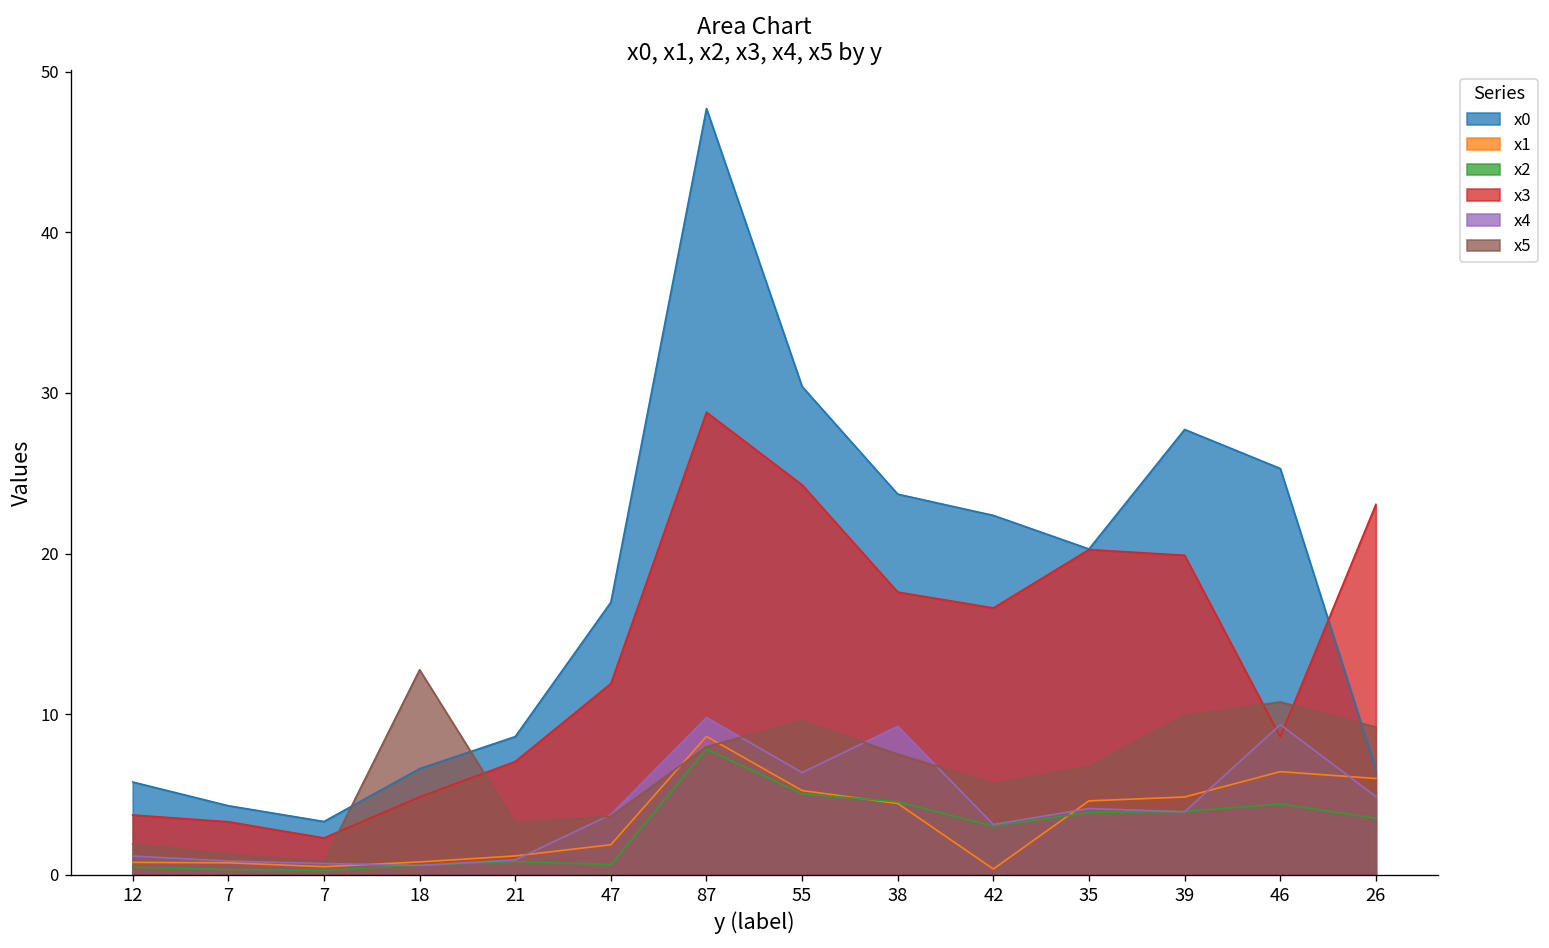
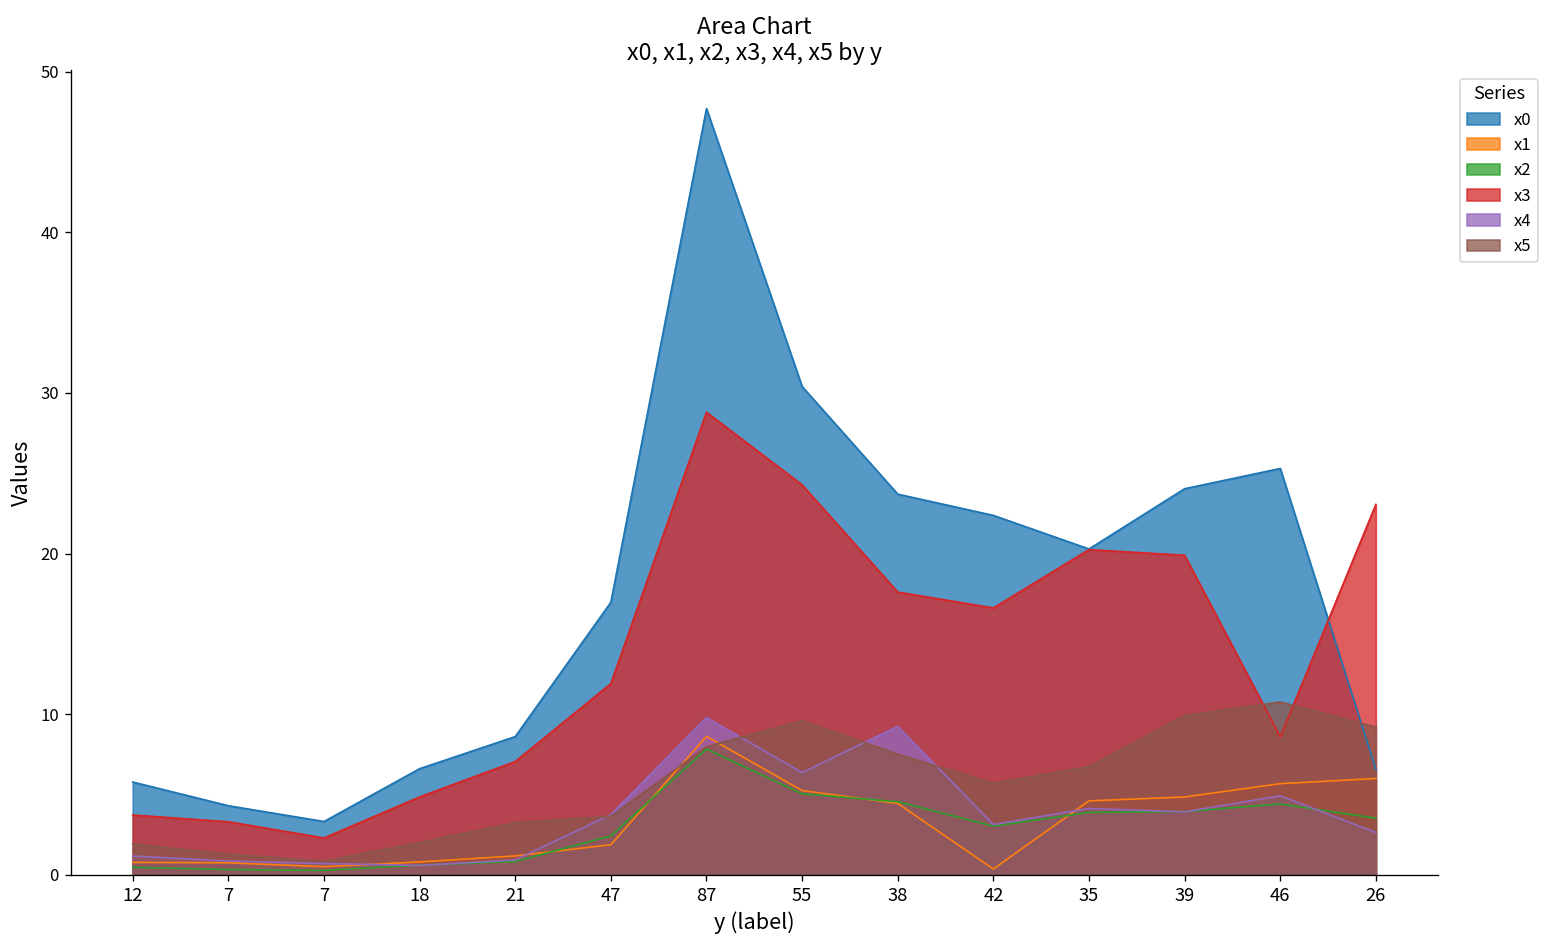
  {
    "x0": {
      "12": 5.8,
      "18": 6.6,
      "21": 8.6,
      "47": 17.0,
      "87": 47.7,
      "55": 30.4,
      "38": 23.7,
      "42": 22.4,
-     "39": 27.7,
+     "39": 24.0,
      "46": 25.3,
      "26": 6.6
    },
    "x1": {
      "12": 0.8,
      "18": 0.8,
      "21": 1.2,
      "47": 1.9,
      "87": 8.6,
      "55": 5.2,
      "42": 0.4,
      "35": 4.6,
      "39": 4.8,
-     "46": 6.4,
+     "46": 5.7,
      "26": 6.0
    },
    "x2": {
      "12": 0.5,
-     "47": 0.6,
+     "47": 2.4,
      "55": 5.0,
      "35": 3.9,
      "46": 4.4,
      "26": 3.5
    },
    "x3": {
      "12": 3.7,
      "18": 4.9,
      "21": 7.1,
      "47": 11.9,
      "87": 28.8,
      "55": 24.3,
      "38": 17.6,
      "42": 16.6,
      "39": 19.9,
      "46": 8.6,
      "26": 23.1
    },
    "x4": {
      "12": 1.2,
      "87": 9.8,
      "55": 6.4,
      "38": 9.2,
      "35": 4.1,
-     "46": 9.3,
-     "26": 4.9
+     "46": 4.9,
+     "26": 2.6
    },
    "x5": {
      "12": 1.9,
-     "18": 12.8,
+     "18": 2.0,
      "21": 3.3,
      "55": 9.6,
      "38": 7.5,
      "42": 5.7,
      "35": 6.7,
      "39": 9.9,
      "46": 10.8,
      "26": 9.2
    }
  }
